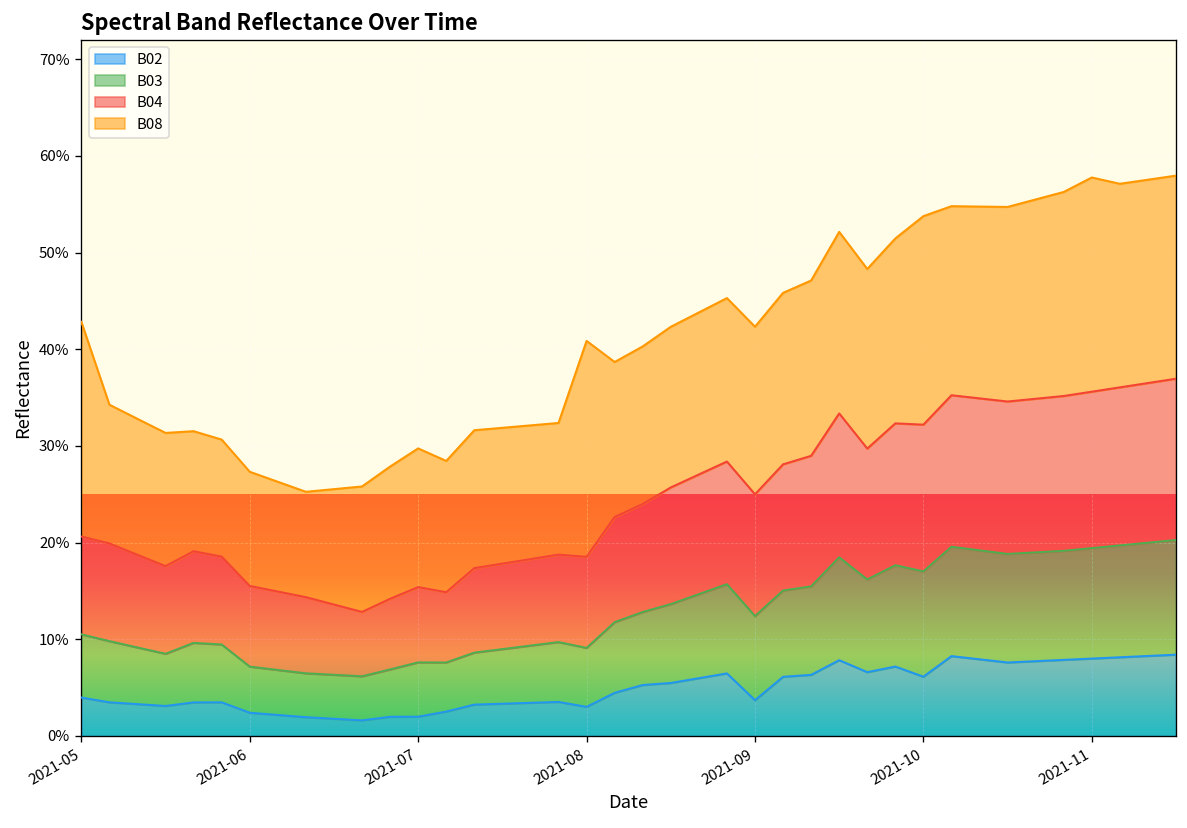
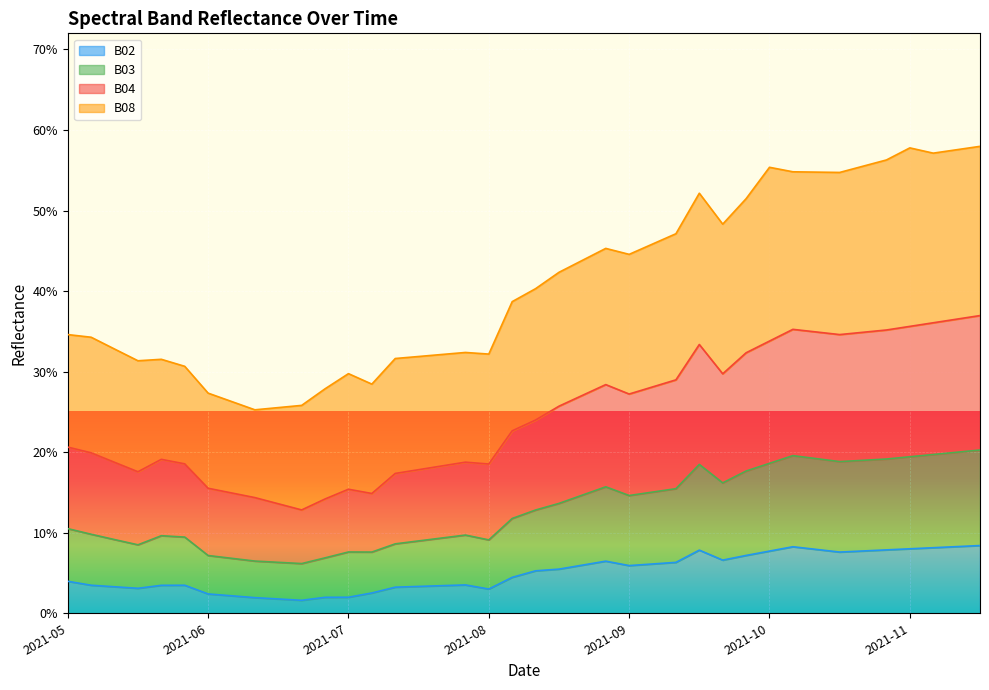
  {
    "B02": {
      "2021-05": "4%",
      "2021-06": "2%",
      "2021-07": "2%",
      "2021-08": "3%",
-     "2021-09": "4%",
-     "2021-10": "6%",
+     "2021-09": "6%",
+     "2021-10": "8%",
      "2021-11": "8%"
    },
    "B03": {
      "2021-05": "7%",
      "2021-06": "5%",
      "2021-07": "6%",
      "2021-08": "6%",
      "2021-09": "9%",
      "2021-10": "11%",
      "2021-11": "11%"
    },
    "B04": {
      "2021-05": "10%",
      "2021-06": "8%",
      "2021-07": "8%",
      "2021-08": "9%",
      "2021-09": "13%",
      "2021-10": "15%",
      "2021-11": "16%"
    },
    "B08": {
-     "2021-05": "22%",
+     "2021-05": "14%",
      "2021-06": "12%",
      "2021-07": "14%",
-     "2021-08": "22%",
+     "2021-08": "14%",
      "2021-09": "17%",
      "2021-10": "22%",
      "2021-11": "22%"
    }
  }
